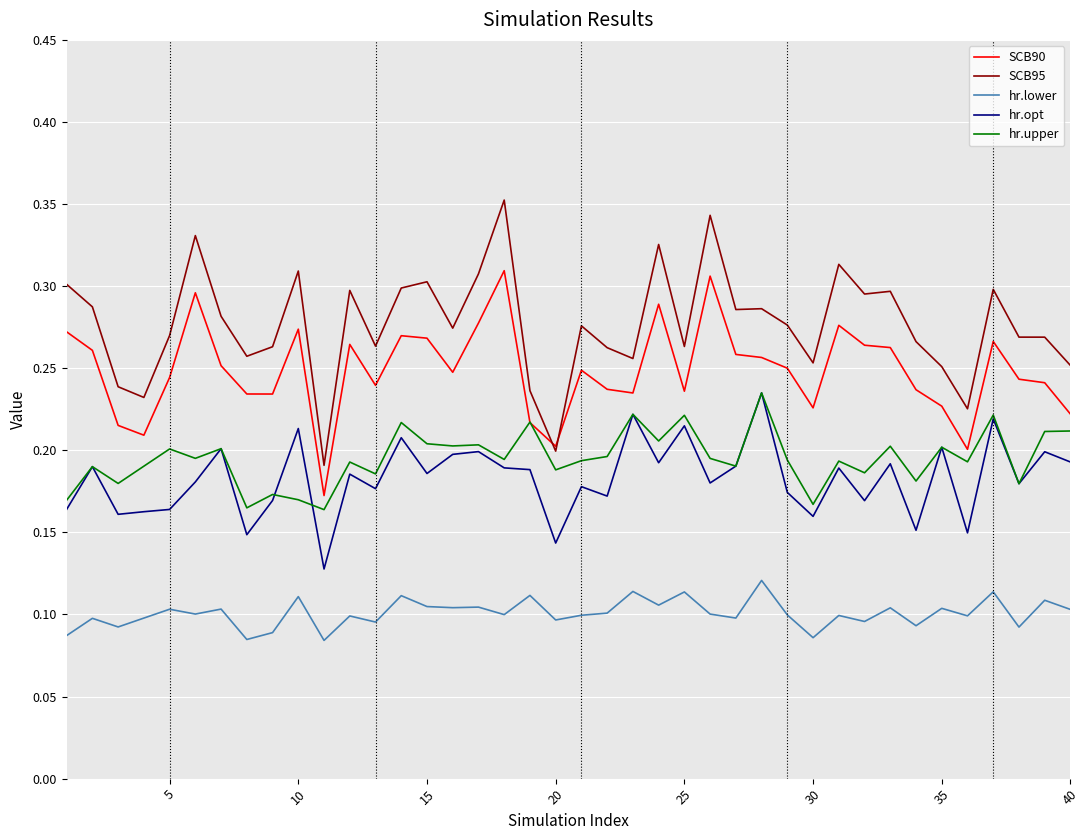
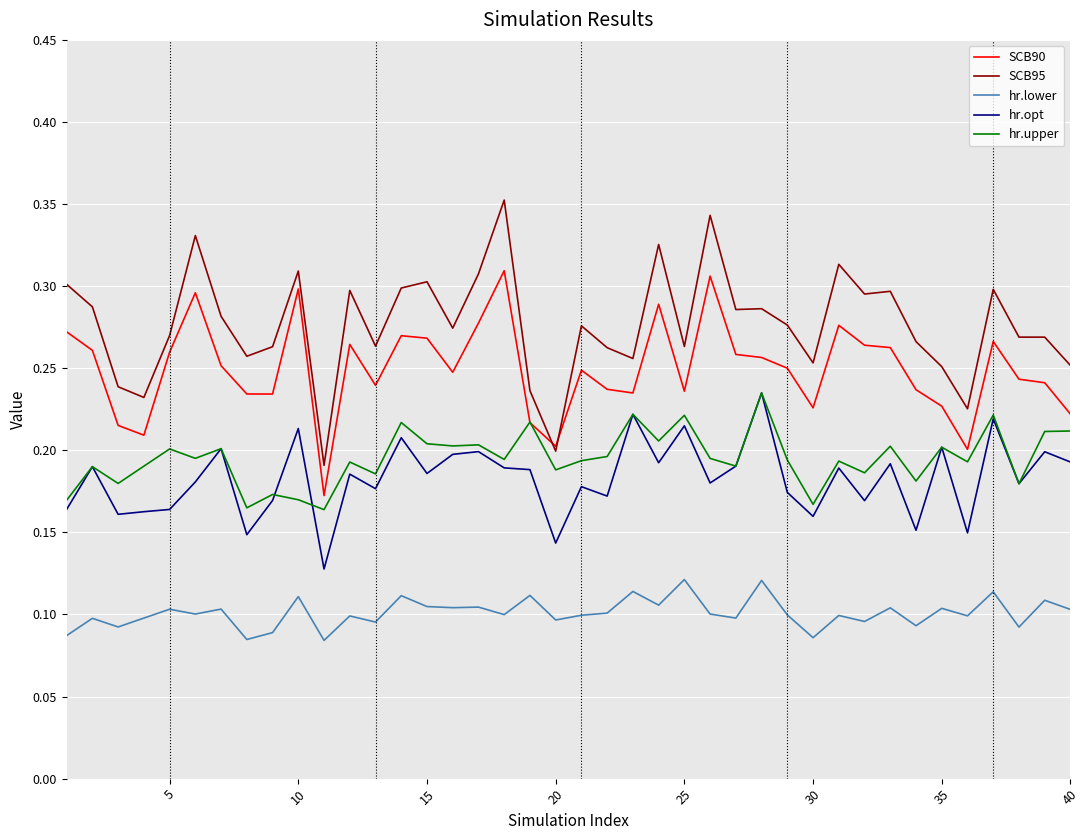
  {
    "SCB90": {
-     "5": 0.244,
-     "10": 0.274,
+     "5": 0.260,
+     "10": 0.298,
      "15": 0.268,
      "20": 0.202,
      "25": 0.236,
      "30": 0.226,
      "35": 0.227,
      "40": 0.222
    },
    "SCB95": {
      "5": 0.270,
      "10": 0.309,
      "15": 0.303,
      "20": 0.199,
      "25": 0.263,
      "30": 0.253,
      "35": 0.251,
      "40": 0.252
    },
    "hr.lower": {
      "5": 0.103,
      "10": 0.111,
      "15": 0.105,
      "20": 0.097,
-     "25": 0.114,
+     "25": 0.121,
      "30": 0.086,
      "35": 0.104,
      "40": 0.103
    },
    "hr.opt": {
      "5": 0.164,
      "10": 0.213,
      "15": 0.186,
      "20": 0.144,
      "25": 0.215,
      "30": 0.160,
      "40": 0.193
    },
    "hr.upper": {
      "5": 0.201,
      "10": 0.170,
      "15": 0.204,
      "20": 0.188,
      "25": 0.221,
      "30": 0.167,
      "40": 0.212
    }
  }
